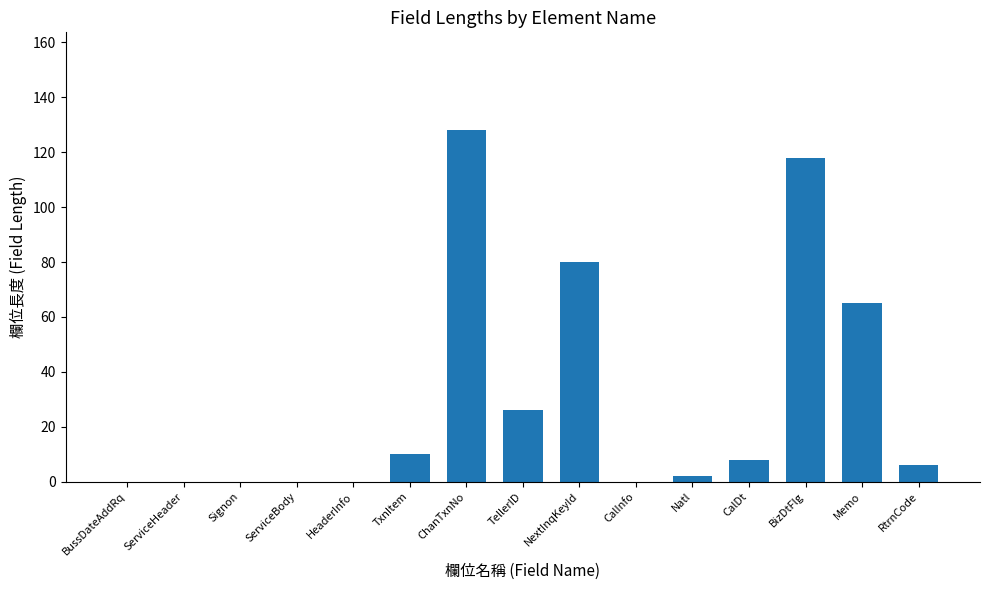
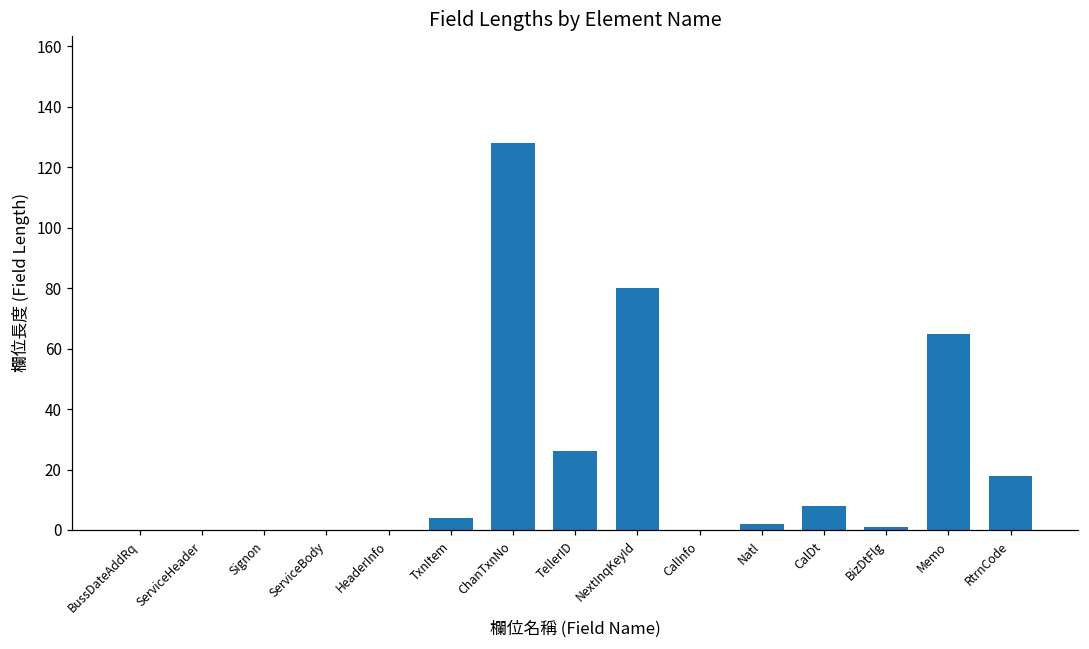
  {
    "BussDateAddRq": 0,
    "ServiceHeader": 0,
    "Signon": 0,
    "ServiceBody": 0,
    "HeaderInfo": 0,
-   "TxnItem": 10,
+   "TxnItem": 4,
    "ChanTxnNo": 128,
    "TellerID": 26,
    "NextInqKeyId": 80,
    "CalInfo": 0,
    "Natl": 2,
    "CalDt": 8,
-   "BizDtFlg": 118,
+   "BizDtFlg": 1,
    "Memo": 65,
-   "RtrnCode": 6
+   "RtrnCode": 18
  }
